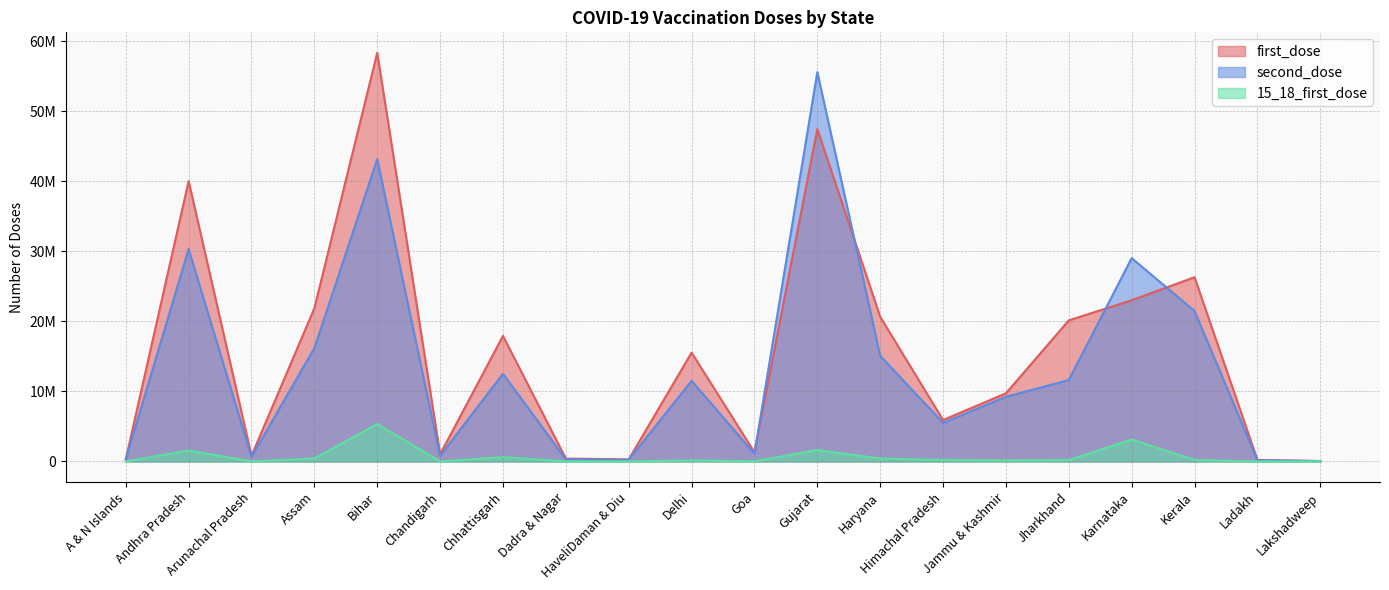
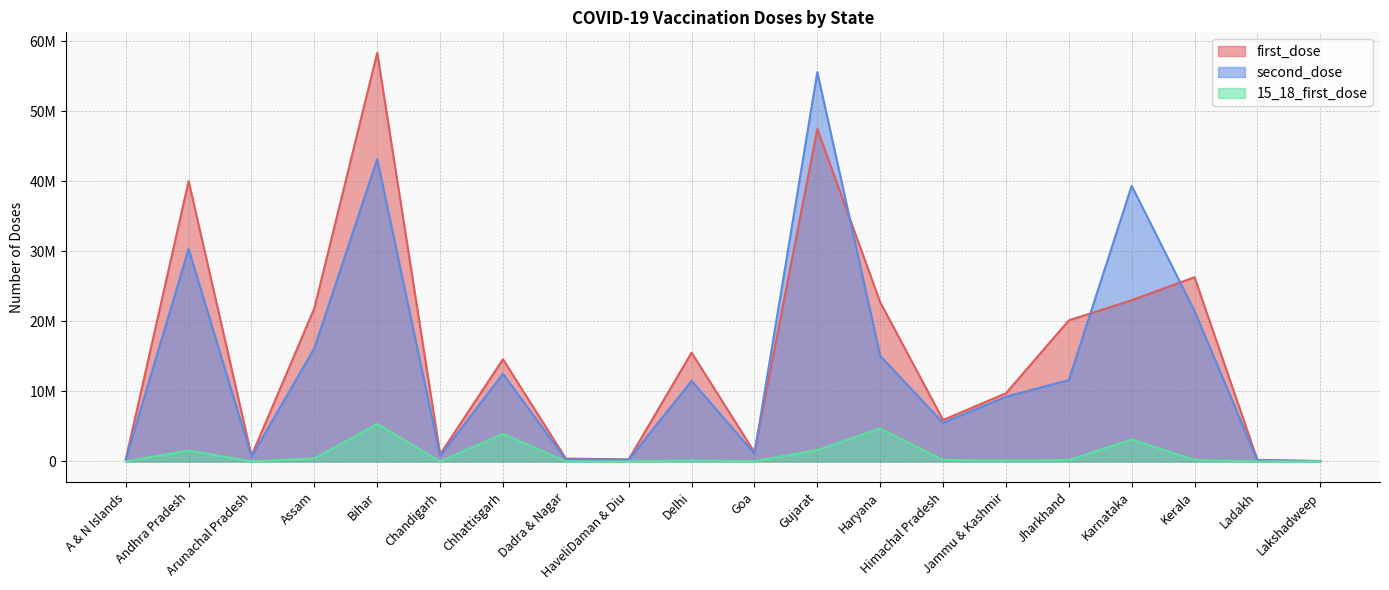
  {
    "first_dose": {
      "Andhra Pradesh": 40000000,
      "Assam": 22000000,
      "Bihar": 58000000,
-     "Chhattisgarh": 18000000,
+     "Chhattisgarh": 15000000,
      "Delhi": 16000000,
      "Gujarat": 47000000,
-     "Haryana": 21000000,
+     "Haryana": 23000000,
      "Himachal Pradesh": 6000000,
      "Jammu & Kashmir": 10000000,
      "Jharkhand": 20000000,
      "Karnataka": 23000000,
      "Kerala": 26000000
    },
    "second_dose": {
      "Andhra Pradesh": 30000000,
      "Assam": 16000000,
      "Bihar": 43000000,
      "Chhattisgarh": 13000000,
      "Delhi": 12000000,
      "Gujarat": 56000000,
      "Haryana": 15000000,
      "Himachal Pradesh": 6000000,
      "Jammu & Kashmir": 9000000,
      "Jharkhand": 12000000,
-     "Karnataka": 29000000,
+     "Karnataka": 39000000,
      "Kerala": 21000000
    },
    "15_18_first_dose": {
      "Andhra Pradesh": 2000000,
      "Arunachal Pradesh": 0,
      "Assam": 0,
      "Bihar": 5000000,
      "Chandigarh": 0,
-     "Chhattisgarh": 1000000,
+     "Chhattisgarh": 4000000,
      "Delhi": 0,
      "Goa": 0,
      "Gujarat": 2000000,
-     "Haryana": 0,
+     "Haryana": 5000000,
      "Himachal Pradesh": 0,
      "Jammu & Kashmir": 0,
      "Jharkhand": 0,
      "Karnataka": 3000000,
      "Kerala": 0
    }
  }
